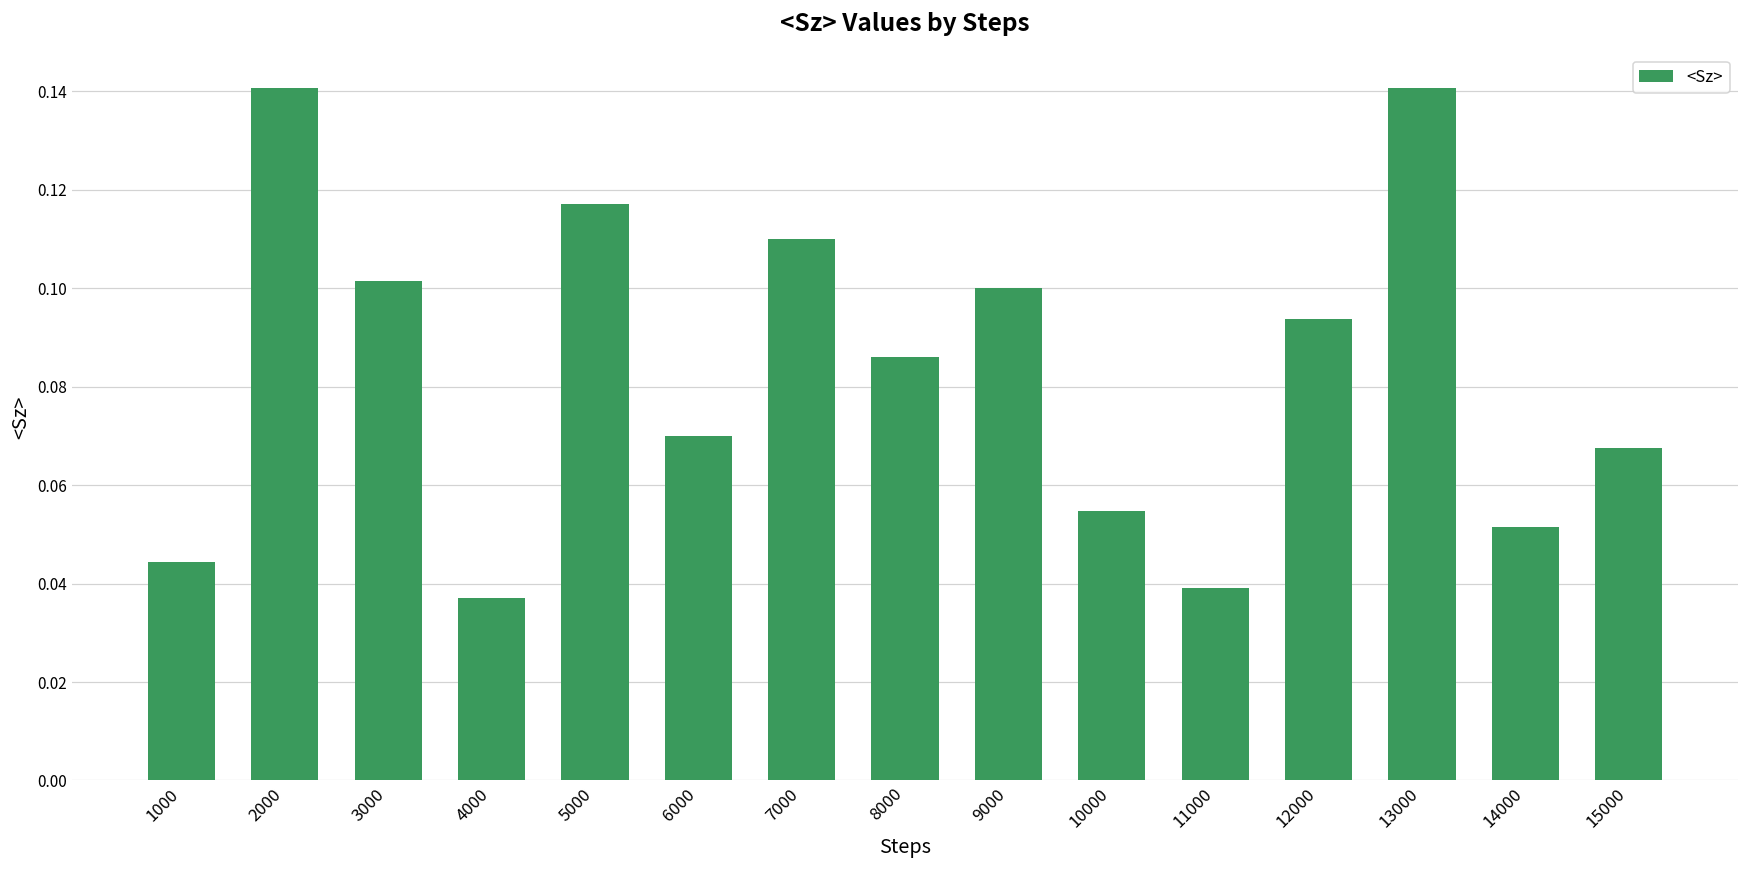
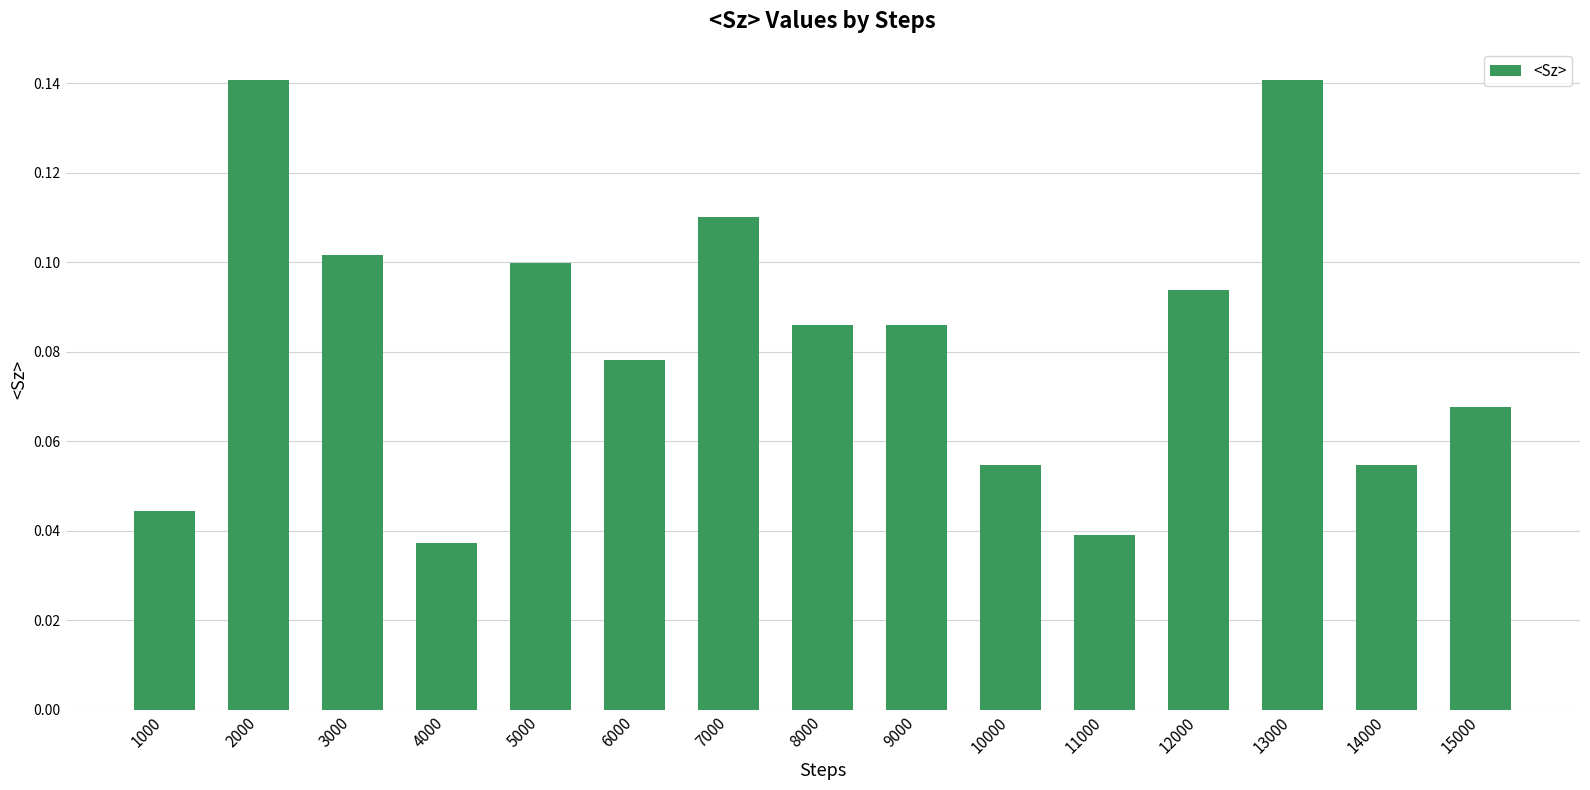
  {
    "1000": 0.044,
    "2000": 0.141,
    "3000": 0.102,
    "4000": 0.037,
-   "5000": 0.117,
-   "6000": 0.070,
+   "5000": 0.100,
+   "6000": 0.078,
    "7000": 0.110,
    "8000": 0.086,
-   "9000": 0.100,
+   "9000": 0.086,
    "10000": 0.055,
    "11000": 0.039,
    "12000": 0.094,
    "13000": 0.141,
-   "14000": 0.052,
+   "14000": 0.055,
    "15000": 0.068
  }
